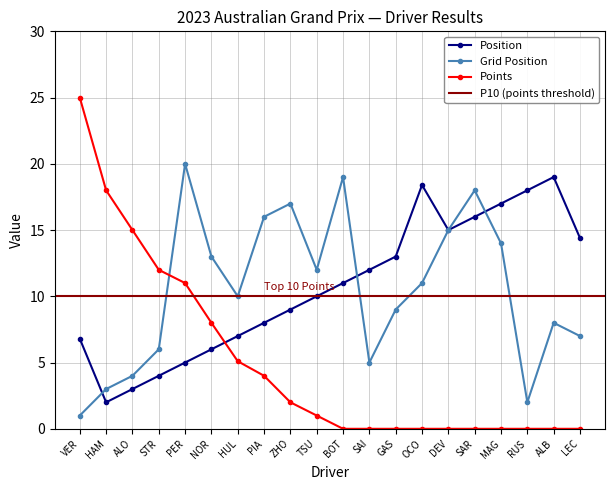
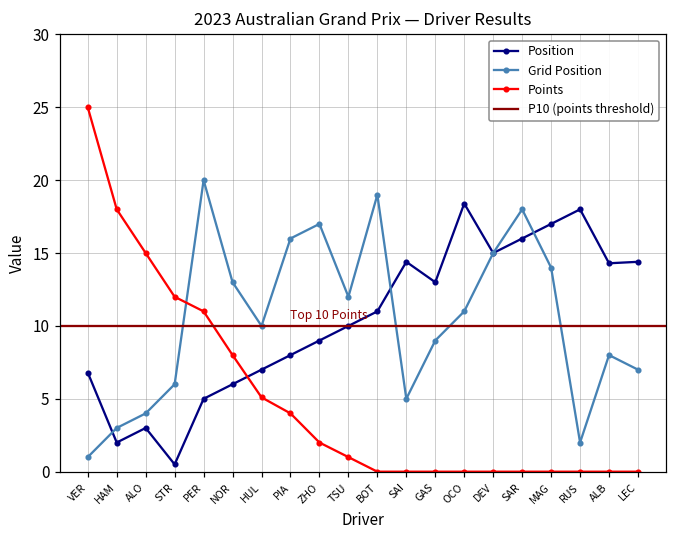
  {
    "Position": {
      "VER": 6.8,
      "HAM": 2.0,
      "ALO": 3.0,
-     "STR": 4.0,
+     "STR": 0.5,
      "PER": 5.0,
      "NOR": 6.0,
      "HUL": 7.0,
      "PIA": 8.0,
      "ZHO": 9.0,
      "BOT": 11.0,
-     "SAI": 12.0,
+     "SAI": 14.4,
      "GAS": 13.0,
      "OCO": 18.4,
      "SAR": 16.0,
      "MAG": 17.0,
      "RUS": 18.0,
-     "ALB": 19.0,
+     "ALB": 14.3,
      "LEC": 14.4
    },
    "Grid Position": {
      "VER": 1.0,
      "HAM": 3.0,
      "ALO": 4.0,
      "STR": 6.0,
      "PER": 20.0,
      "NOR": 13.0,
      "HUL": 10.0,
      "PIA": 16.0,
      "ZHO": 17.0,
      "TSU": 12.0,
      "BOT": 19.0,
      "SAI": 5.0,
      "GAS": 9.0,
      "OCO": 11.0,
      "SAR": 18.0,
      "MAG": 14.0,
      "RUS": 2.0,
      "ALB": 8.0,
      "LEC": 7.0
    },
    "Points": {
      "VER": 25.0,
      "HAM": 18.0,
      "ALO": 15.0,
      "STR": 12.0,
      "PER": 11.0,
      "NOR": 8.0,
      "HUL": 5.1,
      "PIA": 4.0,
      "ZHO": 2.0,
      "TSU": 1.0,
      "BOT": 0.0,
      "SAI": 0.0,
      "GAS": 0.0,
      "OCO": 0.0,
      "DEV": 0.0,
      "SAR": 0.0,
      "MAG": 0.0,
      "RUS": 0.0,
      "ALB": 0.0,
      "LEC": 0.0
    }
  }
